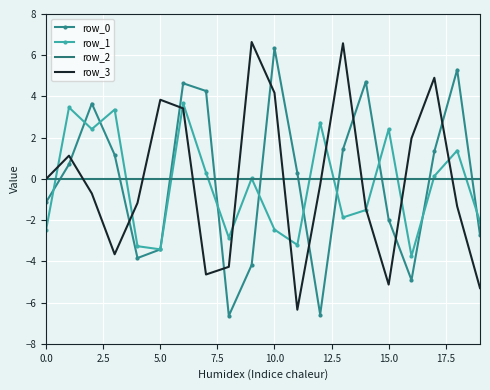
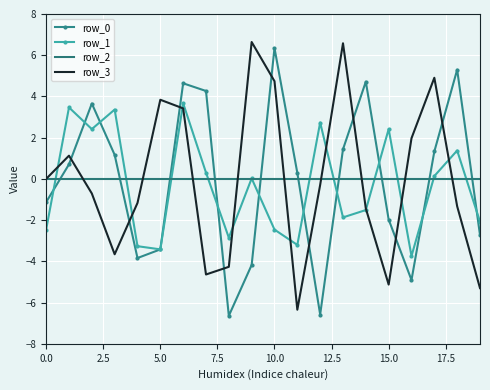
  {
    "row_3": {
      "5.0": 3.8,
-     "10.0": 4.2,
+     "10.0": 4.7,
      "15.0": -5.1
    }
  }
